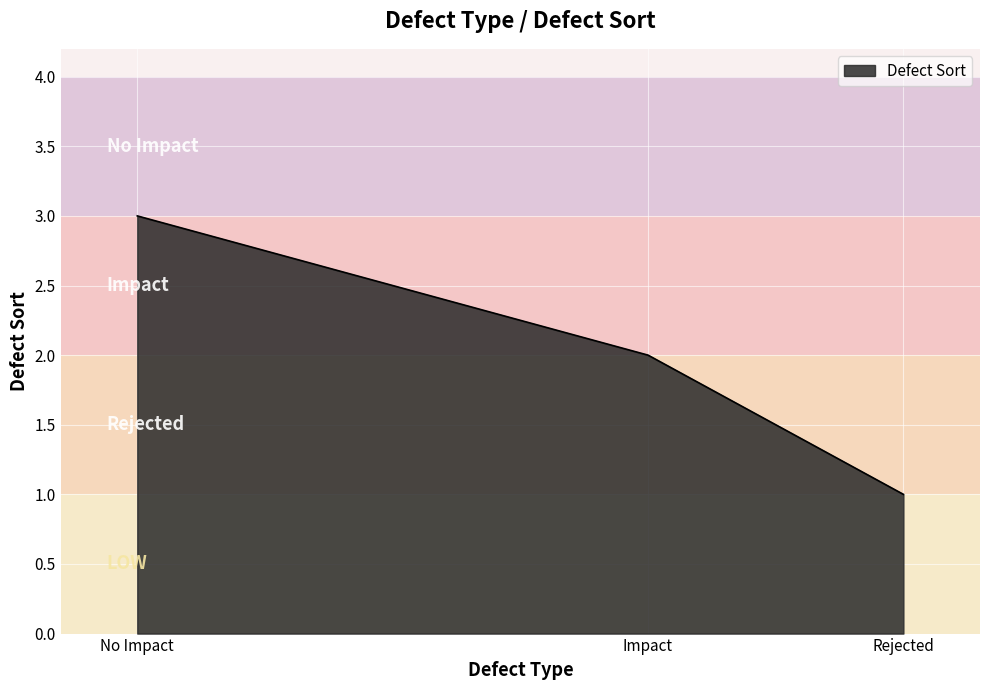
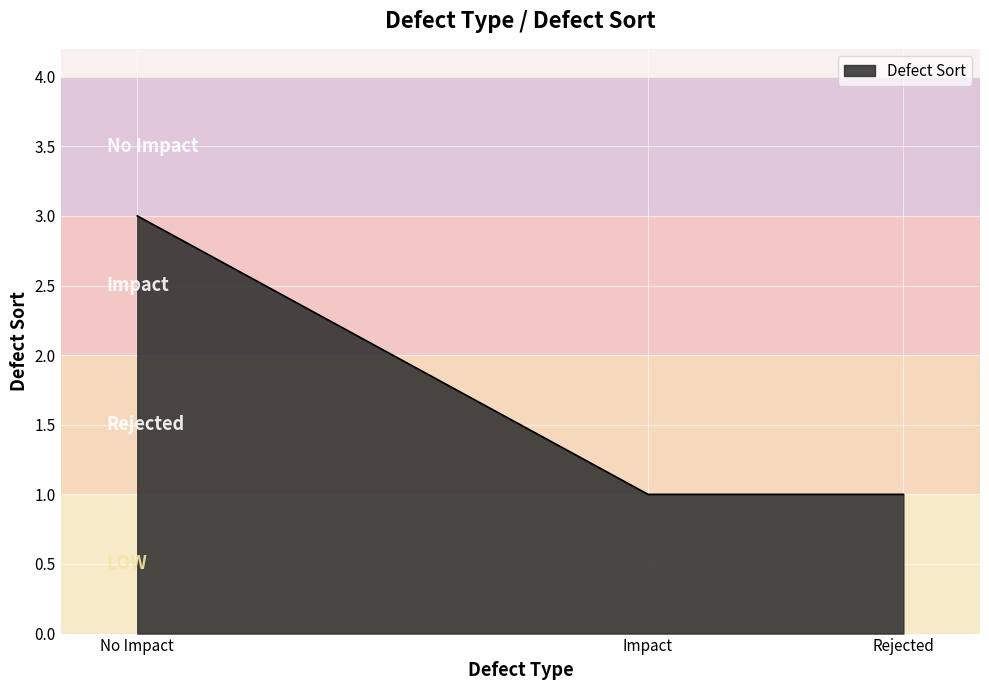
  {
    "No Impact": 3,
-   "Impact": 2,
+   "Impact": 1,
    "Rejected": 1
  }
